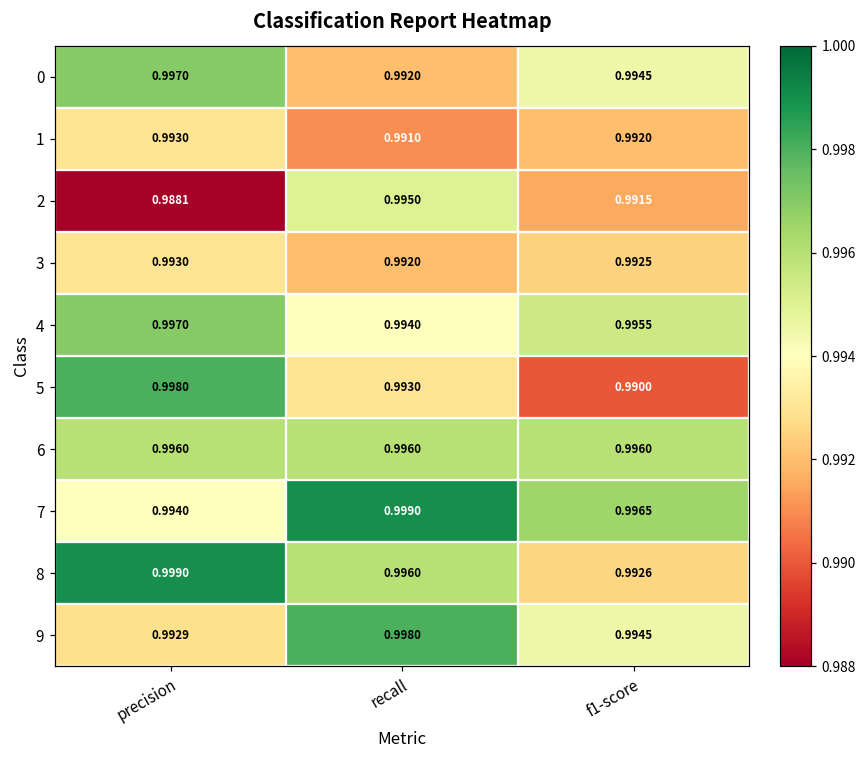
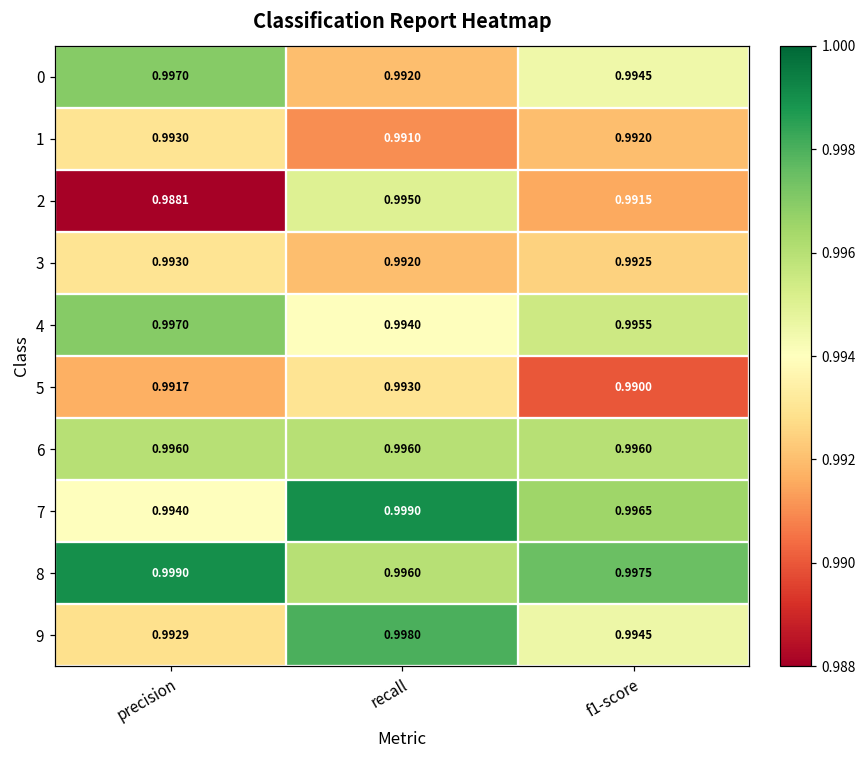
  {
    "0": {
      "precision": 0.9970,
      "recall": 0.9920,
      "f1-score": 0.9945
    },
    "1": {
      "precision": 0.9930,
      "recall": 0.9910,
      "f1-score": 0.9920
    },
    "2": {
      "precision": 0.9881,
      "recall": 0.9950,
      "f1-score": 0.9915
    },
    "3": {
      "precision": 0.9930,
      "recall": 0.9920,
      "f1-score": 0.9925
    },
    "4": {
      "precision": 0.9970,
      "recall": 0.9940,
      "f1-score": 0.9955
    },
    "5": {
-     "precision": 0.9980,
+     "precision": 0.9917,
      "recall": 0.9930,
      "f1-score": 0.9900
    },
    "6": {
      "precision": 0.9960,
      "recall": 0.9960,
      "f1-score": 0.9960
    },
    "7": {
      "precision": 0.9940,
      "recall": 0.9990,
      "f1-score": 0.9965
    },
    "8": {
      "precision": 0.9990,
      "recall": 0.9960,
-     "f1-score": 0.9926
+     "f1-score": 0.9975
    },
    "9": {
      "precision": 0.9929,
      "recall": 0.9980,
      "f1-score": 0.9945
    }
  }
